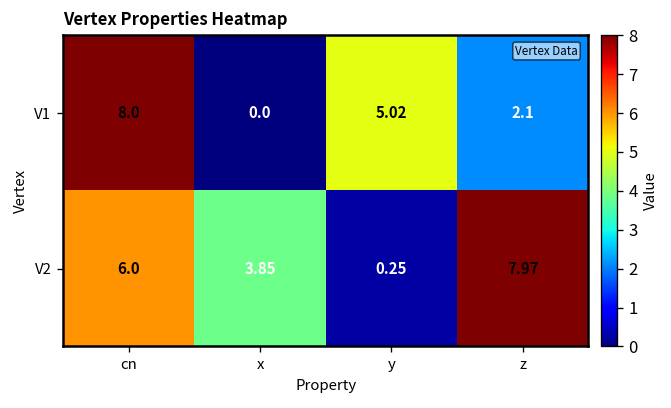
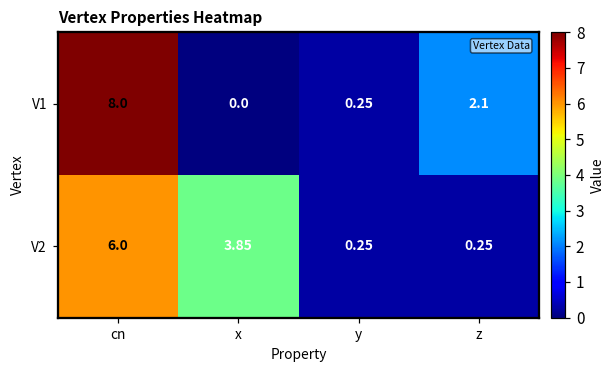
  {
    "V1": {
      "cn": 8.0,
      "x": 0.0,
-     "y": 5.02,
+     "y": 0.25,
      "z": 2.1
    },
    "V2": {
      "cn": 6.0,
      "x": 3.85,
      "y": 0.25,
-     "z": 7.97
+     "z": 0.25
    }
  }
